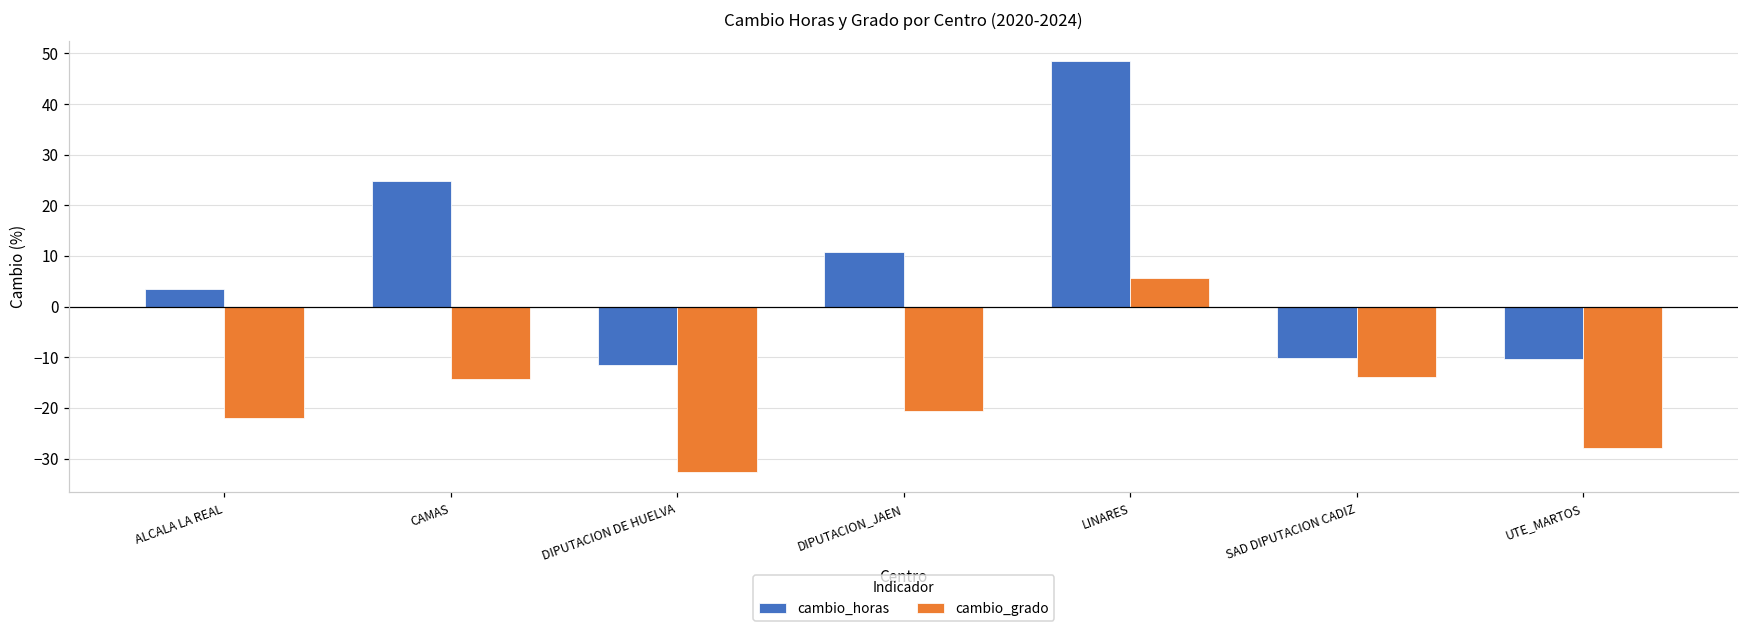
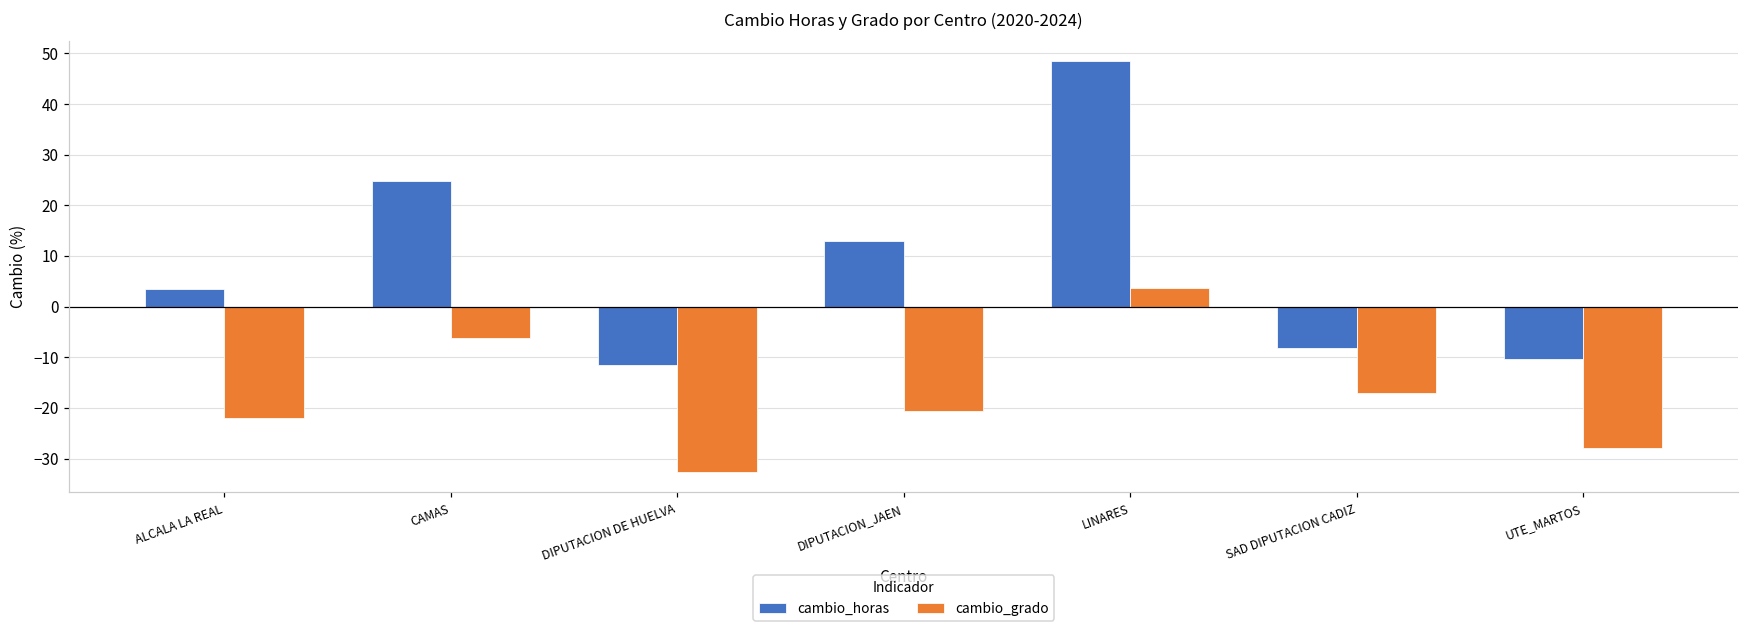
  {
    "cambio_horas": {
      "ALCALA LA REAL": 3,
      "CAMAS": 25,
      "DIPUTACION DE HUELVA": -11,
-     "DIPUTACION_JAEN": 11,
+     "DIPUTACION_JAEN": 13,
      "LINARES": 48,
-     "SAD DIPUTACION CADIZ": -10,
+     "SAD DIPUTACION CADIZ": -8,
      "UTE_MARTOS": -10
    },
    "cambio_grado": {
      "ALCALA LA REAL": -22,
-     "CAMAS": -14,
+     "CAMAS": -6,
      "DIPUTACION DE HUELVA": -33,
      "DIPUTACION_JAEN": -21,
-     "LINARES": 6,
-     "SAD DIPUTACION CADIZ": -14,
+     "LINARES": 4,
+     "SAD DIPUTACION CADIZ": -17,
      "UTE_MARTOS": -28
    }
  }
